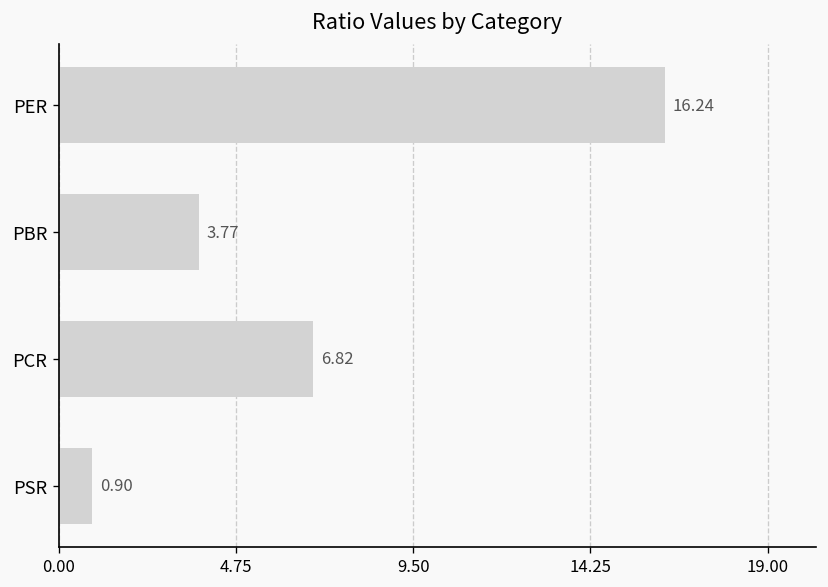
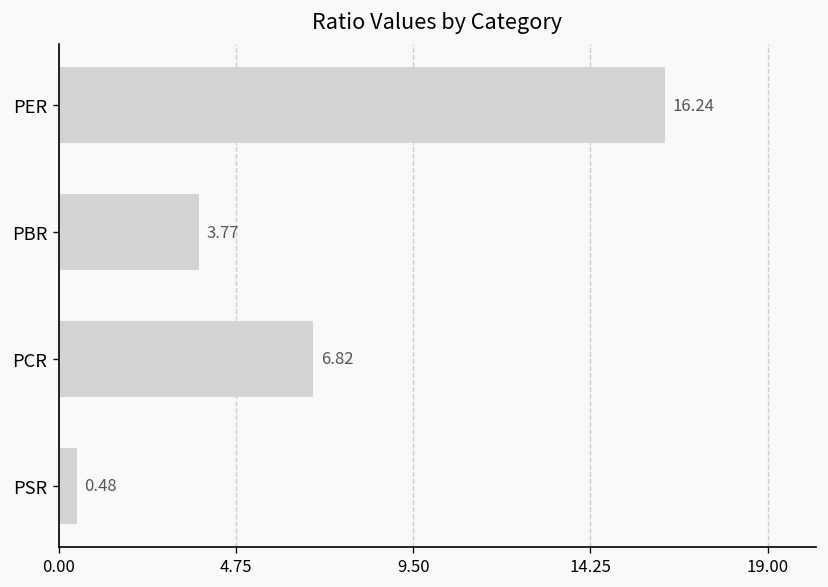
  {
    "PER": 16.24,
    "PBR": 3.77,
    "PCR": 6.82,
-   "PSR": 0.90
+   "PSR": 0.48
  }
